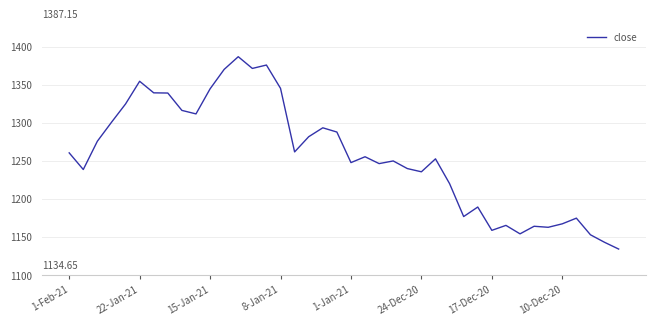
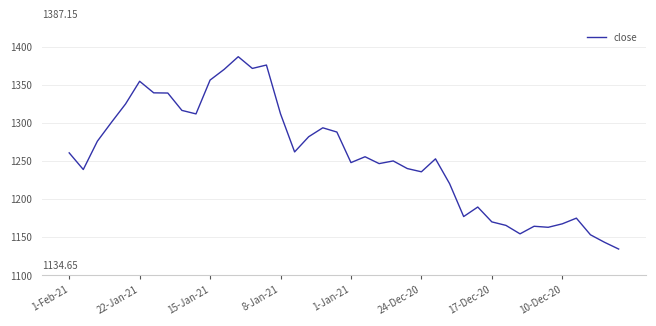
  {
    "1-Feb-21": 1260,
    "22-Jan-21": 1350,
-   "15-Jan-21": 1340,
-   "8-Jan-21": 1350,
+   "15-Jan-21": 1360,
+   "8-Jan-21": 1310,
    "1-Jan-21": 1250,
    "24-Dec-20": 1240,
-   "17-Dec-20": 1160,
+   "17-Dec-20": 1170,
    "10-Dec-20": 1170
  }
